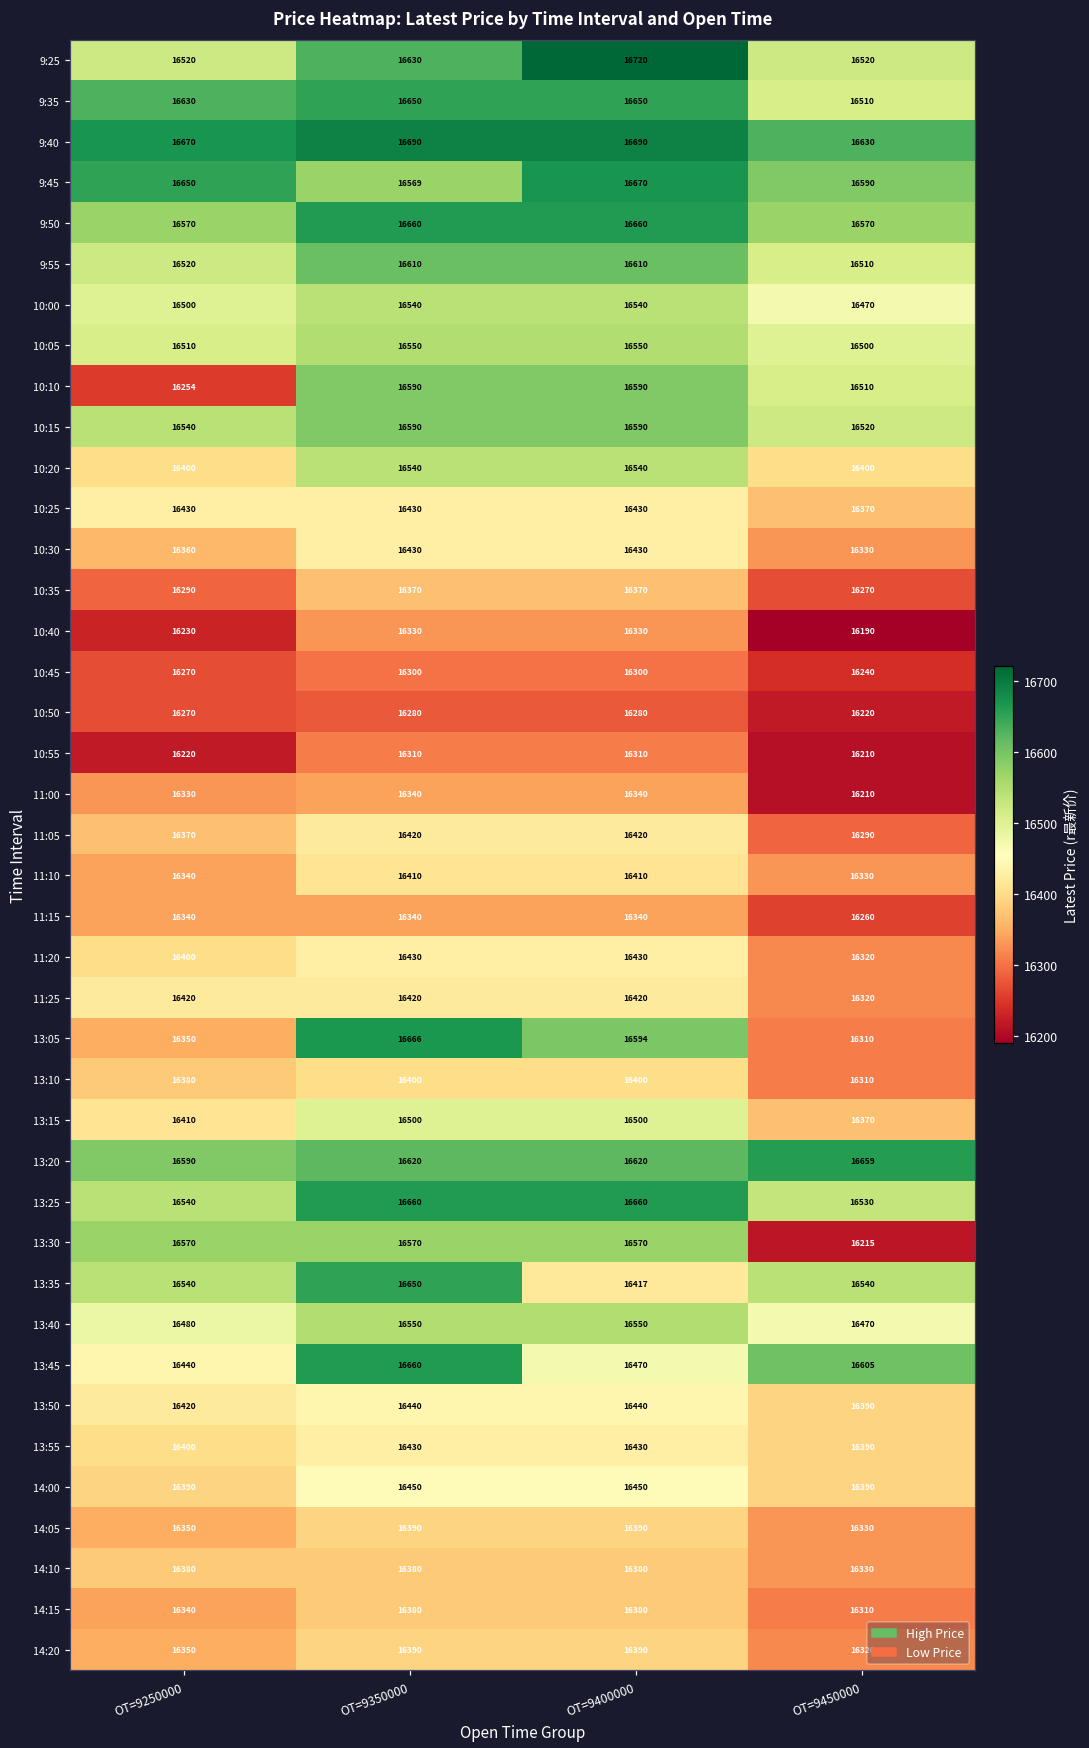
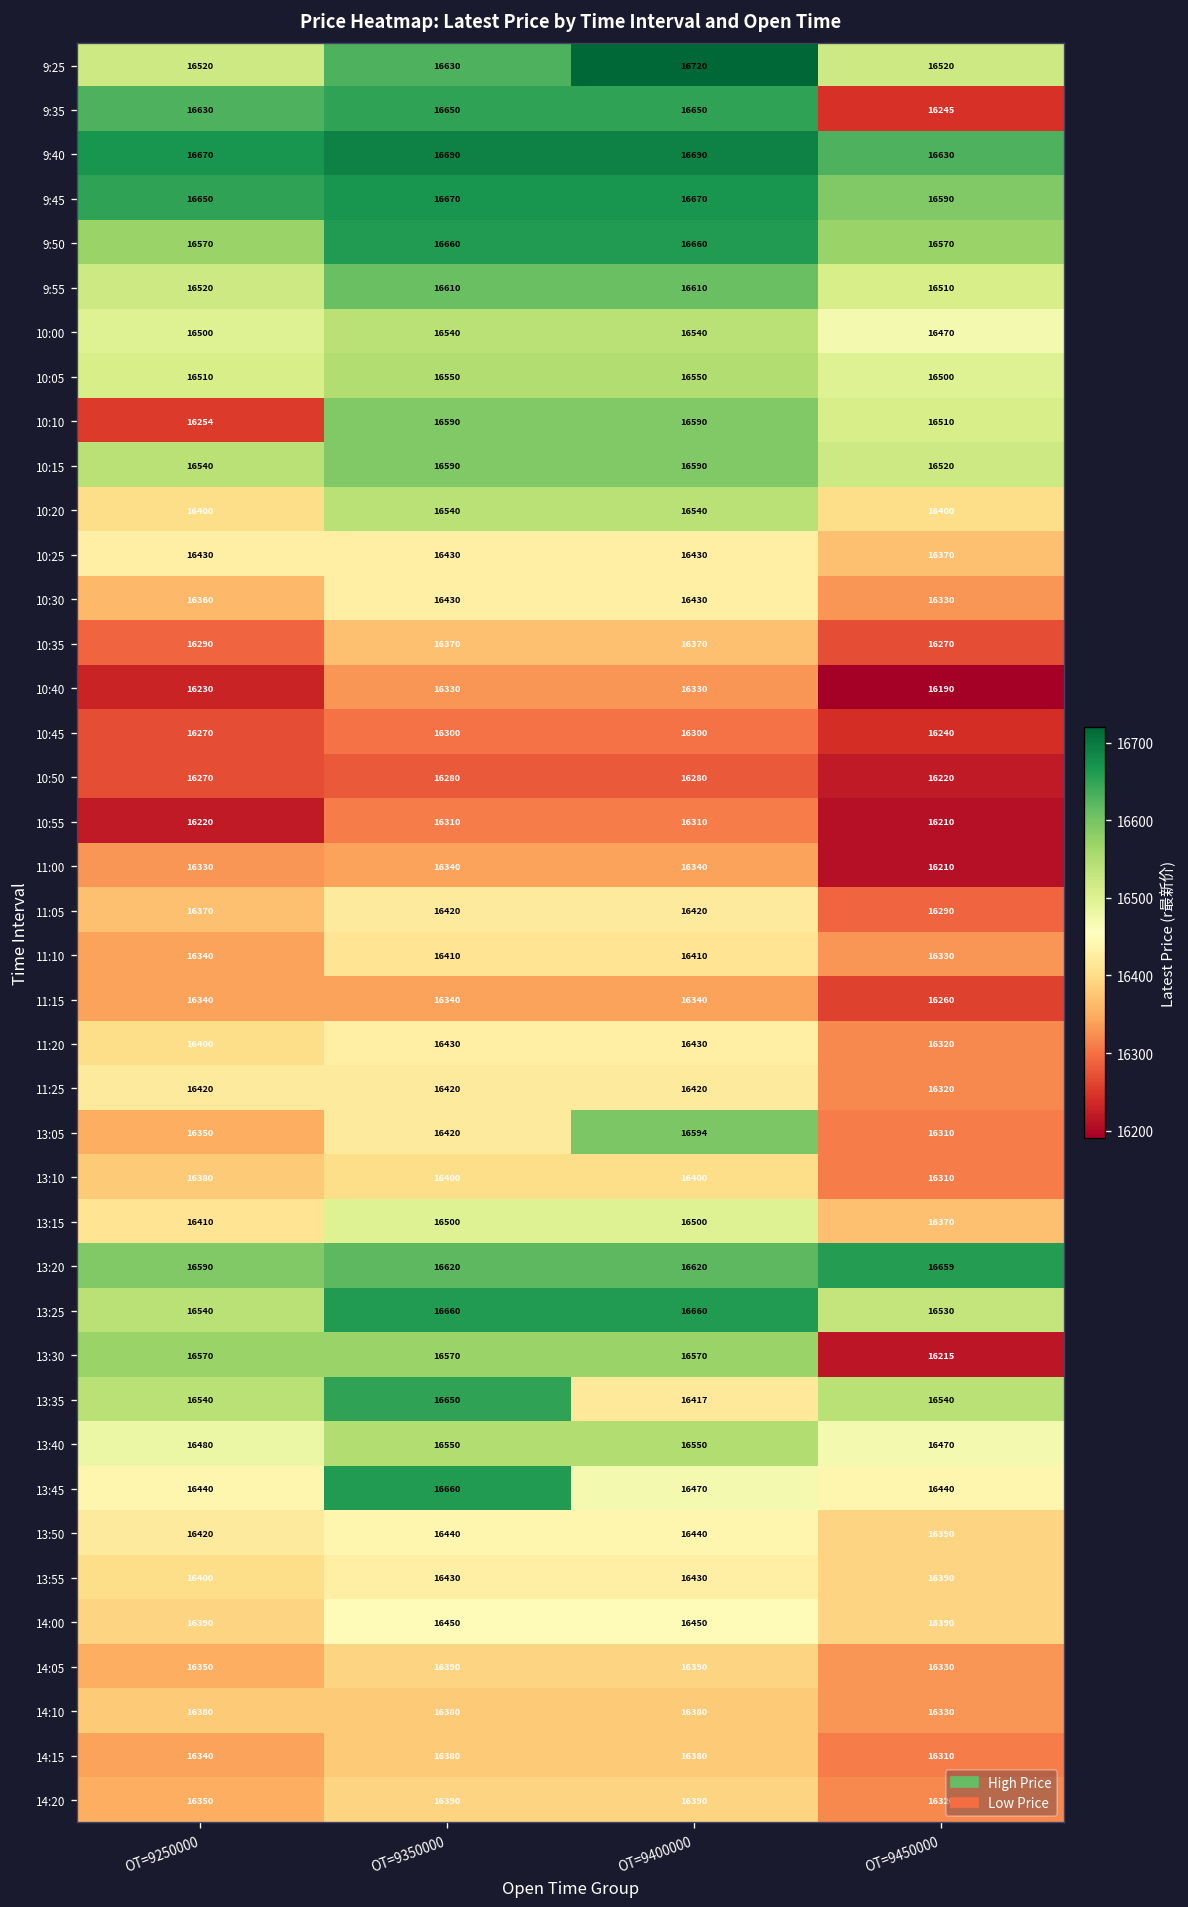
  {
    "9:25": {
      "OT=9250000": 16520,
      "OT=9350000": 16630,
      "OT=9400000": 16720,
      "OT=9450000": 16520
    },
    "9:35": {
      "OT=9250000": 16630,
      "OT=9350000": 16650,
      "OT=9400000": 16650,
-     "OT=9450000": 16510
+     "OT=9450000": 16245
    },
    "9:40": {
      "OT=9250000": 16670,
      "OT=9350000": 16690,
      "OT=9400000": 16690,
      "OT=9450000": 16630
    },
    "9:45": {
      "OT=9250000": 16650,
-     "OT=9350000": 16569,
+     "OT=9350000": 16670,
      "OT=9400000": 16670,
      "OT=9450000": 16590
    },
    "9:50": {
      "OT=9250000": 16570,
      "OT=9350000": 16660,
      "OT=9400000": 16660,
      "OT=9450000": 16570
    },
    "9:55": {
      "OT=9250000": 16520,
      "OT=9350000": 16610,
      "OT=9400000": 16610,
      "OT=9450000": 16510
    },
    "10:00": {
      "OT=9250000": 16500,
      "OT=9350000": 16540,
      "OT=9400000": 16540,
      "OT=9450000": 16470
    },
    "10:05": {
      "OT=9250000": 16510,
      "OT=9350000": 16550,
      "OT=9400000": 16550,
      "OT=9450000": 16500
    },
    "10:10": {
      "OT=9250000": 16254,
      "OT=9350000": 16590,
      "OT=9400000": 16590,
      "OT=9450000": 16510
    },
    "10:15": {
      "OT=9250000": 16540,
      "OT=9350000": 16590,
      "OT=9400000": 16590,
      "OT=9450000": 16520
    },
    "10:20": {
      "OT=9250000": 16400,
      "OT=9350000": 16540,
      "OT=9400000": 16540,
      "OT=9450000": 16400
    },
    "10:25": {
      "OT=9250000": 16430,
      "OT=9350000": 16430,
      "OT=9400000": 16430,
      "OT=9450000": 16370
    },
    "10:30": {
      "OT=9250000": 16360,
      "OT=9350000": 16430,
      "OT=9400000": 16430,
      "OT=9450000": 16330
    },
    "10:35": {
      "OT=9250000": 16290,
      "OT=9350000": 16370,
      "OT=9400000": 16370,
      "OT=9450000": 16270
    },
    "10:40": {
      "OT=9250000": 16230,
      "OT=9350000": 16330,
      "OT=9400000": 16330,
      "OT=9450000": 16190
    },
    "10:45": {
      "OT=9250000": 16270,
      "OT=9350000": 16300,
      "OT=9400000": 16300,
      "OT=9450000": 16240
    },
    "10:50": {
      "OT=9250000": 16270,
      "OT=9350000": 16280,
      "OT=9400000": 16280,
      "OT=9450000": 16220
    },
    "10:55": {
      "OT=9250000": 16220,
      "OT=9350000": 16310,
      "OT=9400000": 16310,
      "OT=9450000": 16210
    },
    "11:00": {
      "OT=9250000": 16330,
      "OT=9350000": 16340,
      "OT=9400000": 16340,
      "OT=9450000": 16210
    },
    "11:05": {
      "OT=9250000": 16370,
      "OT=9350000": 16420,
      "OT=9400000": 16420,
      "OT=9450000": 16290
    },
    "11:10": {
      "OT=9250000": 16340,
      "OT=9350000": 16410,
      "OT=9400000": 16410,
      "OT=9450000": 16330
    },
    "11:15": {
      "OT=9250000": 16340,
      "OT=9350000": 16340,
      "OT=9400000": 16340,
      "OT=9450000": 16260
    },
    "11:20": {
      "OT=9250000": 16400,
      "OT=9350000": 16430,
      "OT=9400000": 16430,
      "OT=9450000": 16320
    },
    "11:25": {
      "OT=9250000": 16420,
      "OT=9350000": 16420,
      "OT=9400000": 16420,
      "OT=9450000": 16320
    },
    "13:05": {
      "OT=9250000": 16350,
-     "OT=9350000": 16666,
+     "OT=9350000": 16420,
      "OT=9400000": 16594,
      "OT=9450000": 16310
    },
    "13:10": {
      "OT=9250000": 16380,
      "OT=9350000": 16400,
      "OT=9400000": 16400,
      "OT=9450000": 16310
    },
    "13:15": {
      "OT=9250000": 16410,
      "OT=9350000": 16500,
      "OT=9400000": 16500,
      "OT=9450000": 16370
    },
    "13:20": {
      "OT=9250000": 16590,
      "OT=9350000": 16620,
      "OT=9400000": 16620,
      "OT=9450000": 16659
    },
    "13:25": {
      "OT=9250000": 16540,
      "OT=9350000": 16660,
      "OT=9400000": 16660,
      "OT=9450000": 16530
    },
    "13:30": {
      "OT=9250000": 16570,
      "OT=9350000": 16570,
      "OT=9400000": 16570,
      "OT=9450000": 16215
    },
    "13:35": {
      "OT=9250000": 16540,
      "OT=9350000": 16650,
      "OT=9400000": 16417,
      "OT=9450000": 16540
    },
    "13:40": {
      "OT=9250000": 16480,
      "OT=9350000": 16550,
      "OT=9400000": 16550,
      "OT=9450000": 16470
    },
    "13:45": {
      "OT=9250000": 16440,
      "OT=9350000": 16660,
      "OT=9400000": 16470,
-     "OT=9450000": 16605
+     "OT=9450000": 16440
    },
    "13:50": {
      "OT=9250000": 16420,
      "OT=9350000": 16440,
      "OT=9400000": 16440,
      "OT=9450000": 16390
    },
    "13:55": {
      "OT=9250000": 16400,
      "OT=9350000": 16430,
      "OT=9400000": 16430,
      "OT=9450000": 16390
    },
    "14:00": {
      "OT=9250000": 16390,
      "OT=9350000": 16450,
      "OT=9400000": 16450,
      "OT=9450000": 16390
    },
    "14:05": {
      "OT=9250000": 16350,
      "OT=9350000": 16390,
      "OT=9400000": 16390,
      "OT=9450000": 16330
    },
    "14:10": {
      "OT=9250000": 16380,
      "OT=9350000": 16380,
      "OT=9400000": 16380,
      "OT=9450000": 16330
    },
    "14:15": {
      "OT=9250000": 16340,
      "OT=9350000": 16380,
      "OT=9400000": 16380,
      "OT=9450000": 16310
    },
    "14:20": {
      "OT=9250000": 16350,
      "OT=9350000": 16390,
      "OT=9400000": 16390
    }
  }
